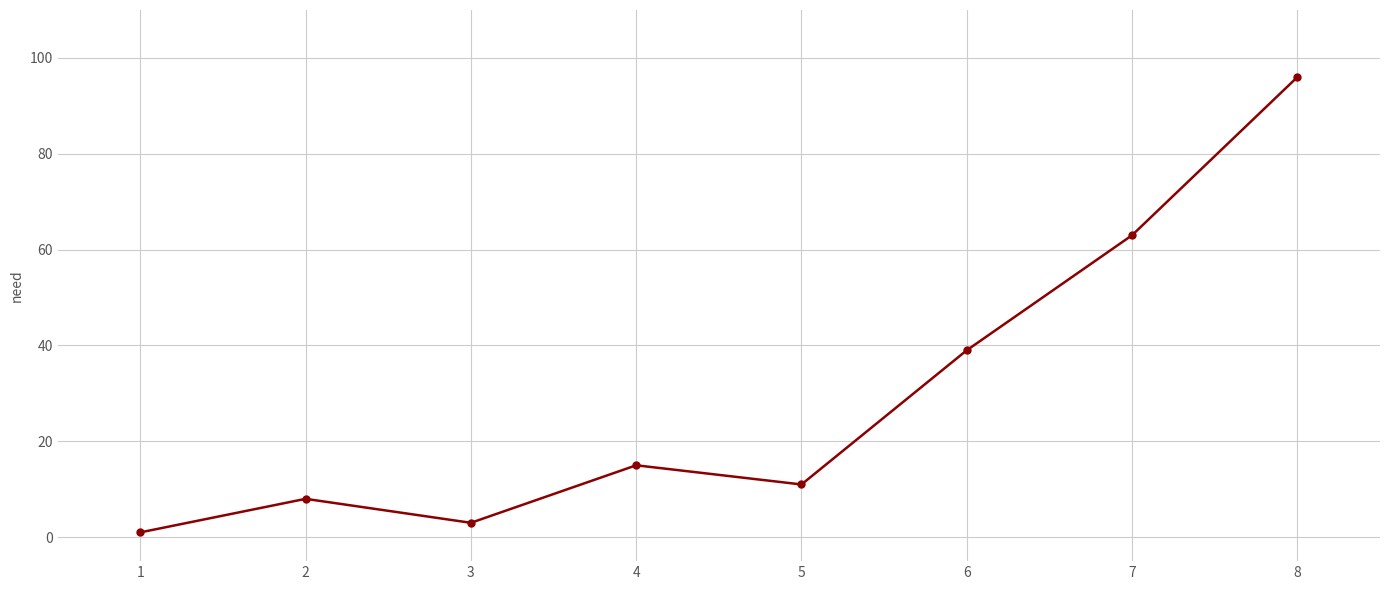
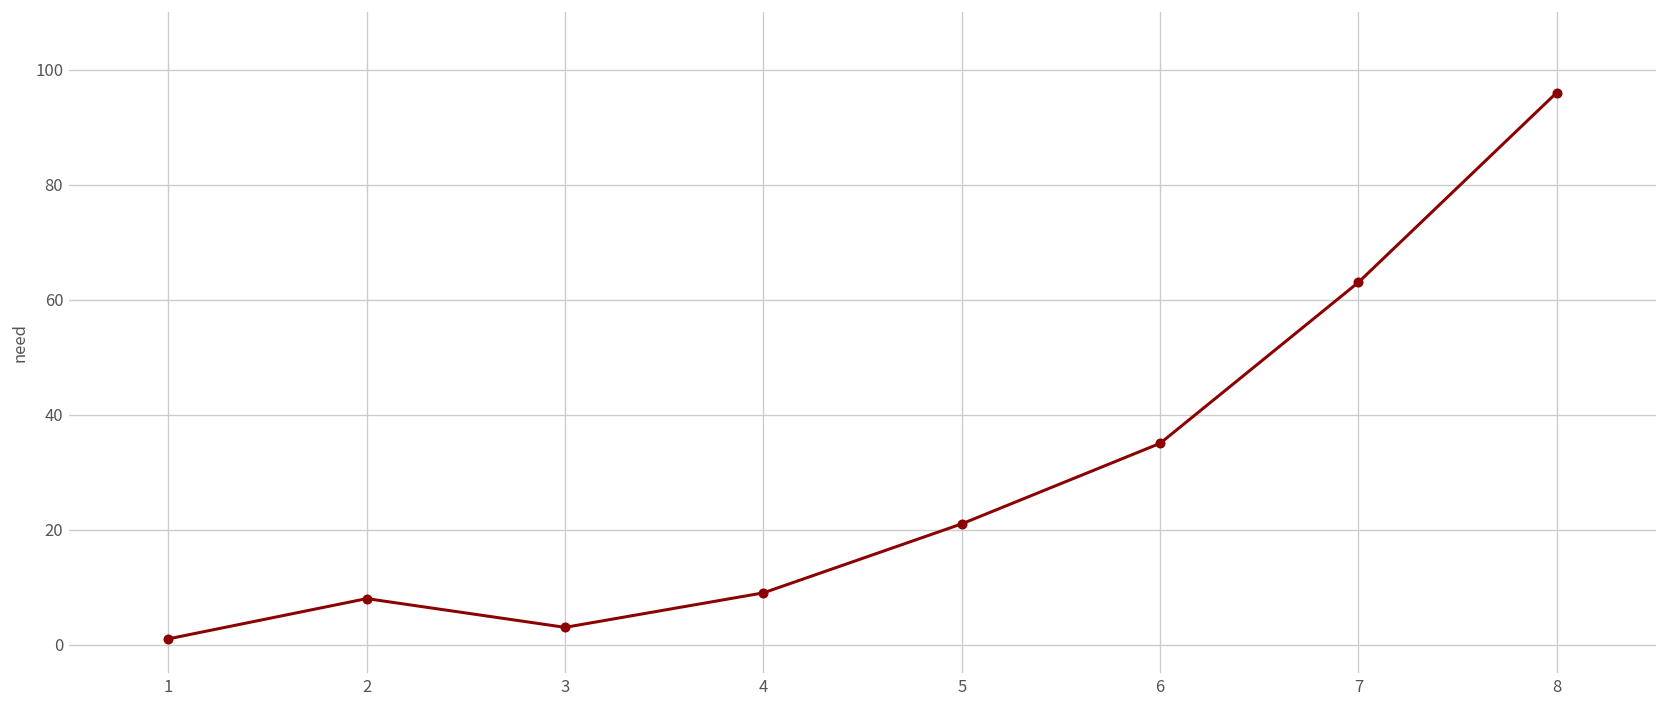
  {
    "1": 1,
    "2": 8,
    "3": 3,
-   "4": 15,
-   "5": 11,
-   "6": 39,
+   "4": 9,
+   "5": 21,
+   "6": 35,
    "7": 63,
    "8": 96
  }
